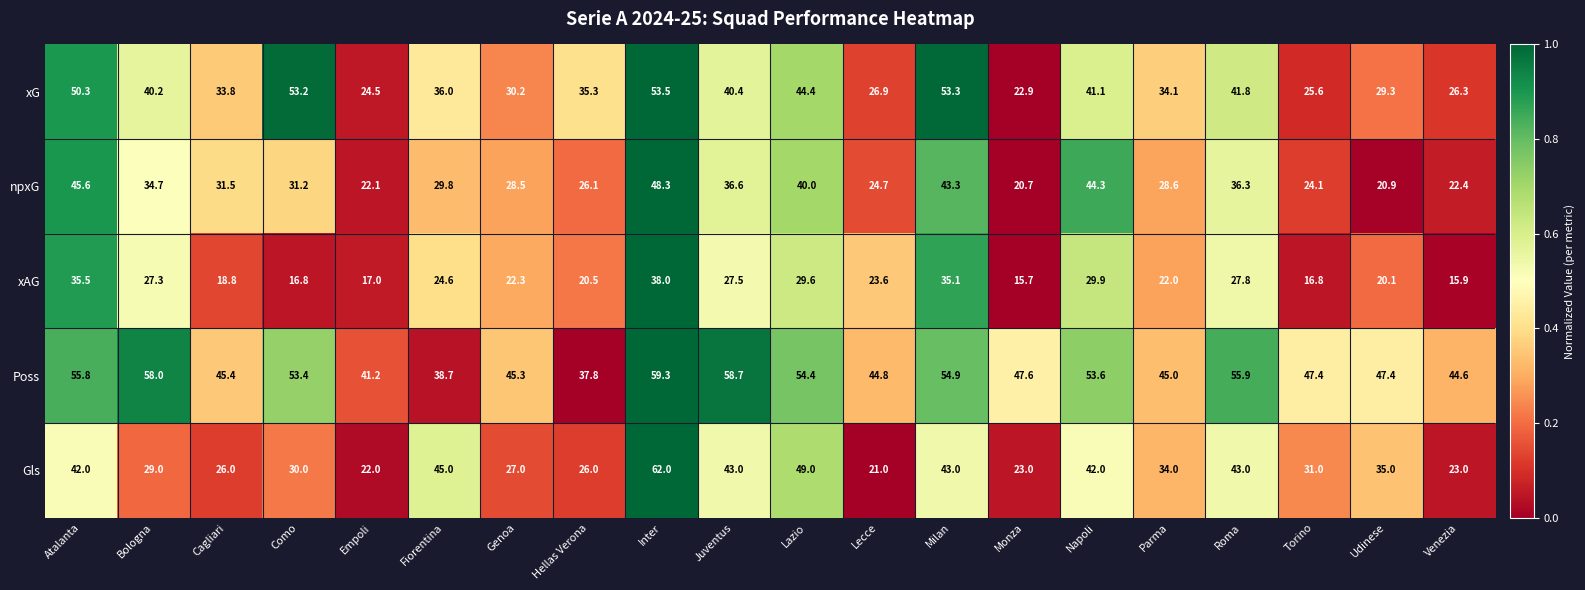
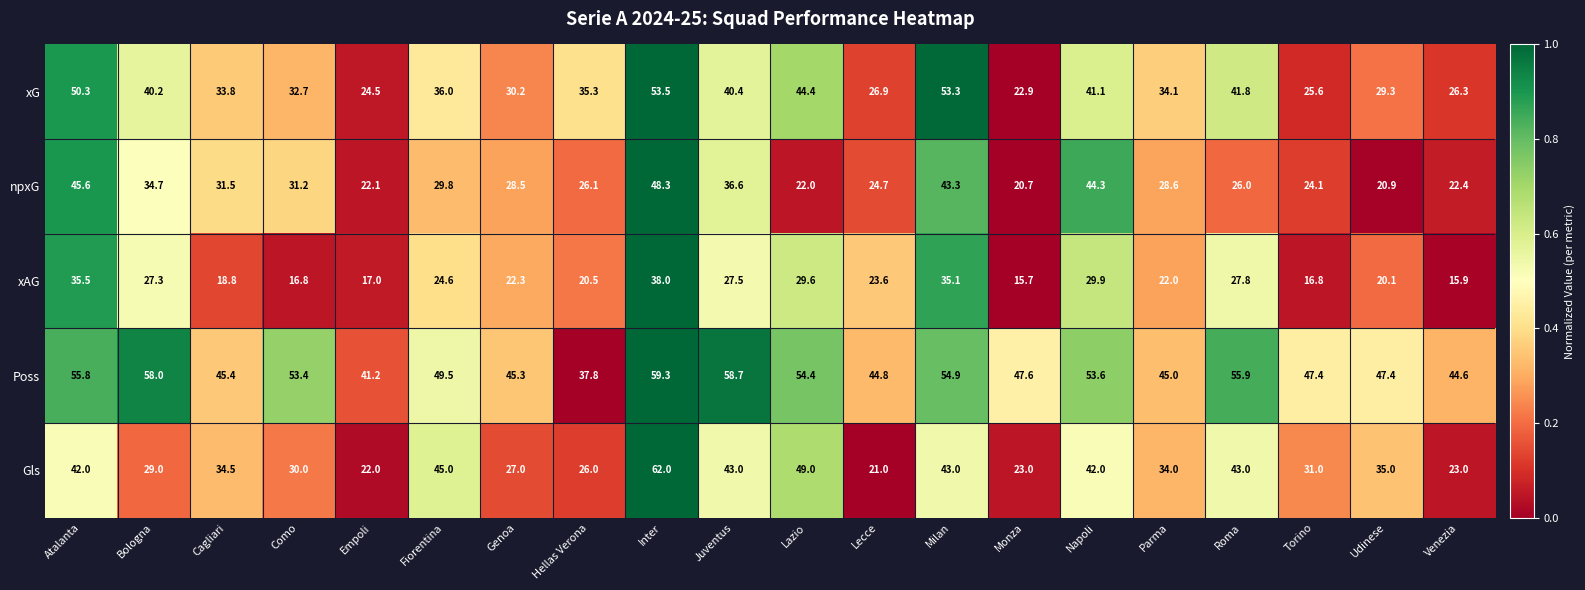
  {
    "xG": {
      "Atalanta": 50.3,
      "Bologna": 40.2,
      "Cagliari": 33.8,
-     "Como": 53.2,
+     "Como": 32.7,
      "Empoli": 24.5,
      "Fiorentina": 36.0,
      "Genoa": 30.2,
      "Hellas Verona": 35.3,
      "Inter": 53.5,
      "Juventus": 40.4,
      "Lazio": 44.4,
      "Lecce": 26.9,
      "Milan": 53.3,
      "Monza": 22.9,
      "Napoli": 41.1,
      "Parma": 34.1,
      "Roma": 41.8,
      "Torino": 25.6,
      "Udinese": 29.3,
      "Venezia": 26.3
    },
    "npxG": {
      "Atalanta": 45.6,
      "Bologna": 34.7,
      "Cagliari": 31.5,
      "Como": 31.2,
      "Empoli": 22.1,
      "Fiorentina": 29.8,
      "Genoa": 28.5,
      "Hellas Verona": 26.1,
      "Inter": 48.3,
      "Juventus": 36.6,
-     "Lazio": 40.0,
+     "Lazio": 22.0,
      "Lecce": 24.7,
      "Milan": 43.3,
      "Monza": 20.7,
      "Napoli": 44.3,
      "Parma": 28.6,
-     "Roma": 36.3,
+     "Roma": 26.0,
      "Torino": 24.1,
      "Udinese": 20.9,
      "Venezia": 22.4
    },
    "xAG": {
      "Atalanta": 35.5,
      "Bologna": 27.3,
      "Cagliari": 18.8,
      "Como": 16.8,
      "Empoli": 17.0,
      "Fiorentina": 24.6,
      "Genoa": 22.3,
      "Hellas Verona": 20.5,
      "Inter": 38.0,
      "Juventus": 27.5,
      "Lazio": 29.6,
      "Lecce": 23.6,
      "Milan": 35.1,
      "Monza": 15.7,
      "Napoli": 29.9,
      "Parma": 22.0,
      "Roma": 27.8,
      "Torino": 16.8,
      "Udinese": 20.1,
      "Venezia": 15.9
    },
    "Poss": {
      "Atalanta": 55.8,
      "Bologna": 58.0,
      "Cagliari": 45.4,
      "Como": 53.4,
      "Empoli": 41.2,
-     "Fiorentina": 38.7,
+     "Fiorentina": 49.5,
      "Genoa": 45.3,
      "Hellas Verona": 37.8,
      "Inter": 59.3,
      "Juventus": 58.7,
      "Lazio": 54.4,
      "Lecce": 44.8,
      "Milan": 54.9,
      "Monza": 47.6,
      "Napoli": 53.6,
      "Parma": 45.0,
      "Roma": 55.9,
      "Torino": 47.4,
      "Udinese": 47.4,
      "Venezia": 44.6
    },
    "Gls": {
      "Atalanta": 42.0,
      "Bologna": 29.0,
-     "Cagliari": 26.0,
+     "Cagliari": 34.5,
      "Como": 30.0,
      "Empoli": 22.0,
      "Fiorentina": 45.0,
      "Genoa": 27.0,
      "Hellas Verona": 26.0,
      "Inter": 62.0,
      "Juventus": 43.0,
      "Lazio": 49.0,
      "Lecce": 21.0,
      "Milan": 43.0,
      "Monza": 23.0,
      "Napoli": 42.0,
      "Parma": 34.0,
      "Roma": 43.0,
      "Torino": 31.0,
      "Udinese": 35.0,
      "Venezia": 23.0
    }
  }
